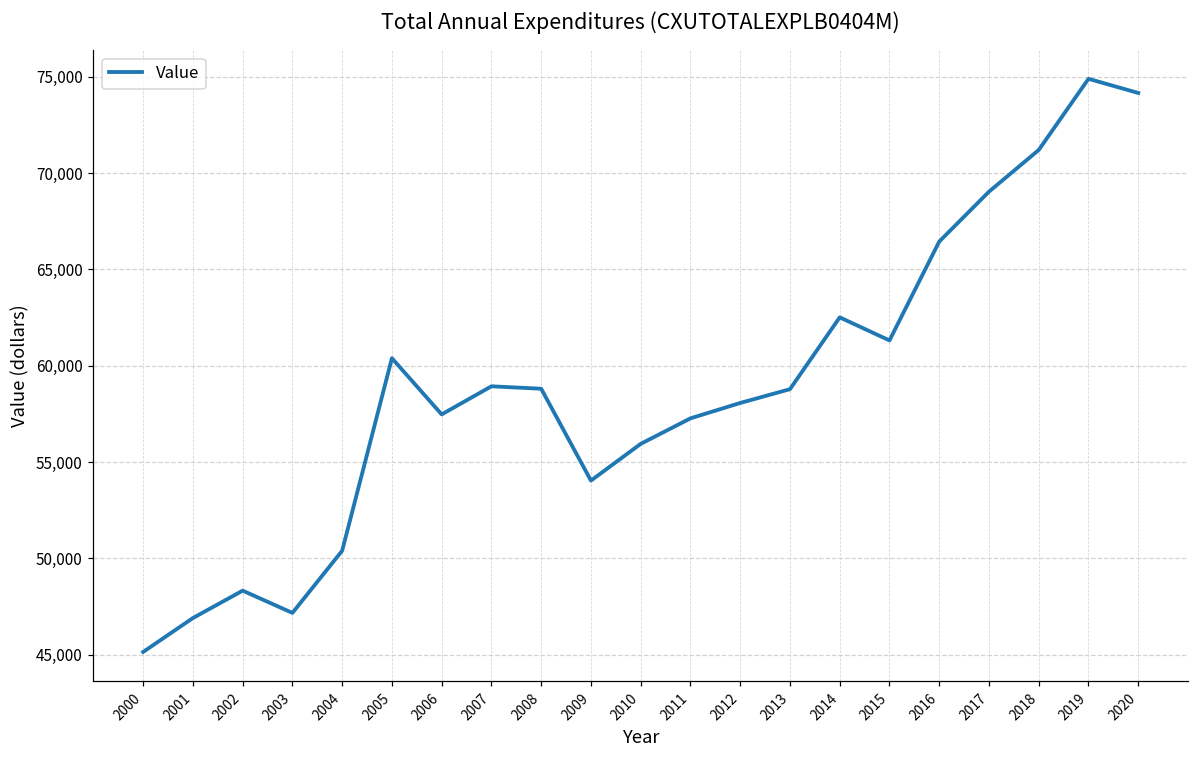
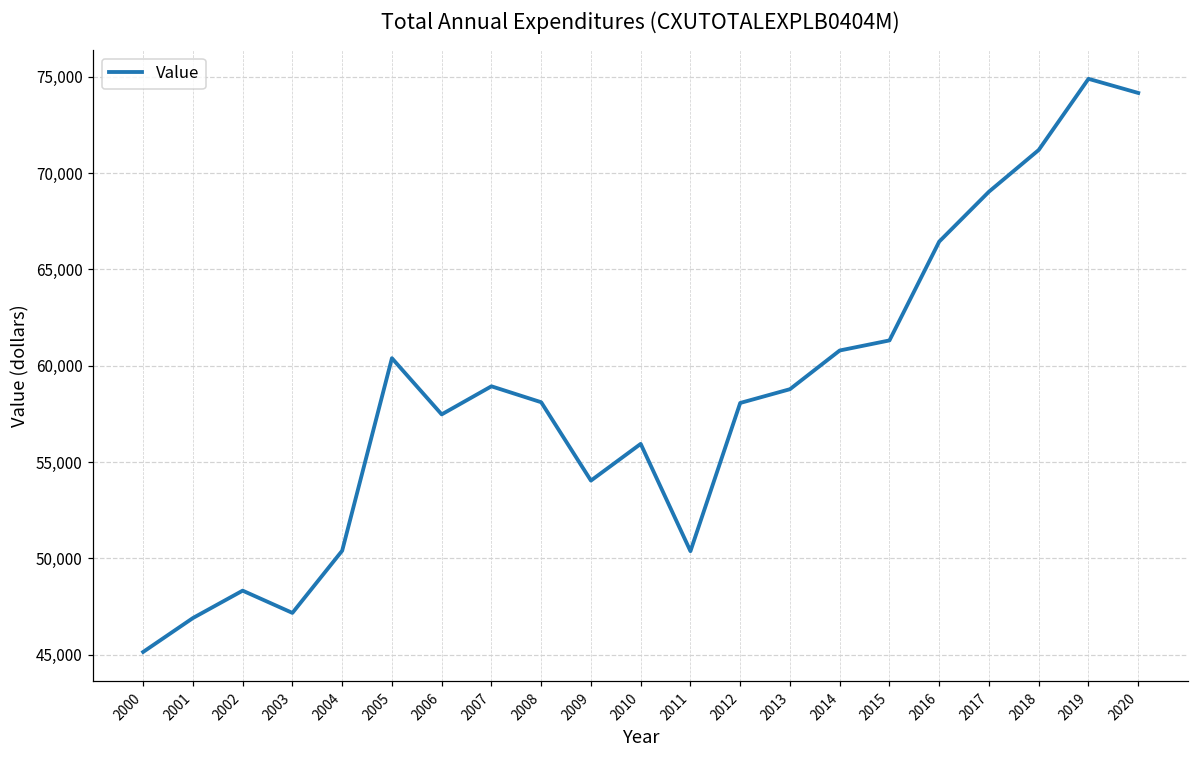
  {
    "2000": "45,100",
    "2001": "46,900",
    "2002": "48,300",
    "2003": "47,200",
    "2004": "50,400",
    "2005": "60,400",
    "2006": "57,500",
    "2007": "58,900",
-   "2008": "58,800",
+   "2008": "58,100",
    "2009": "54,000",
    "2010": "55,900",
-   "2011": "57,300",
+   "2011": "50,400",
    "2012": "58,100",
    "2013": "58,800",
-   "2014": "62,500",
+   "2014": "60,800",
    "2015": "61,300",
    "2016": "66,400",
    "2017": "69,000",
    "2018": "71,200",
    "2019": "74,900",
    "2020": "74,200"
  }
